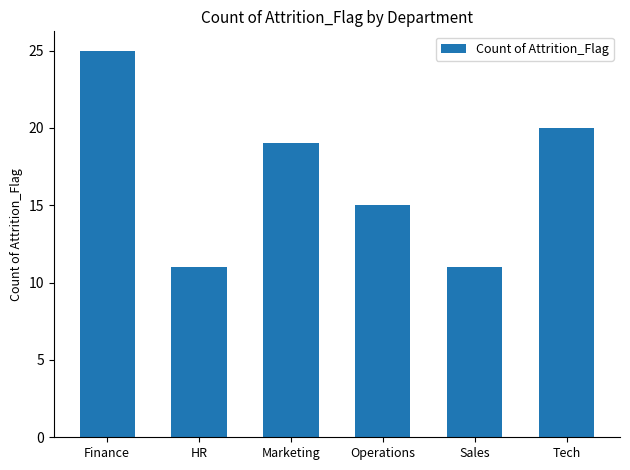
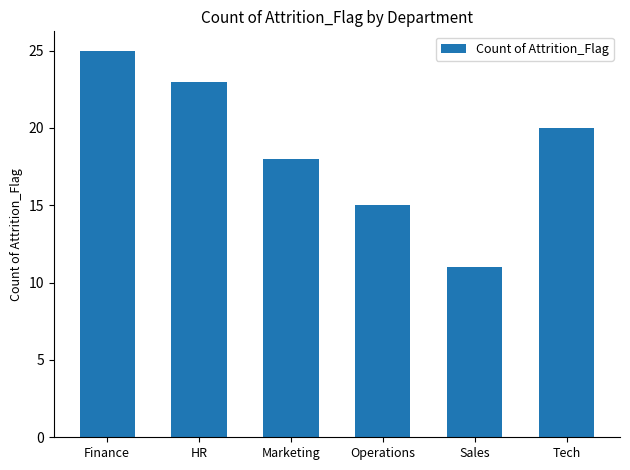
  {
    "Finance": 25,
-   "HR": 11,
-   "Marketing": 19,
+   "HR": 23,
+   "Marketing": 18,
    "Operations": 15,
    "Sales": 11,
    "Tech": 20
  }
